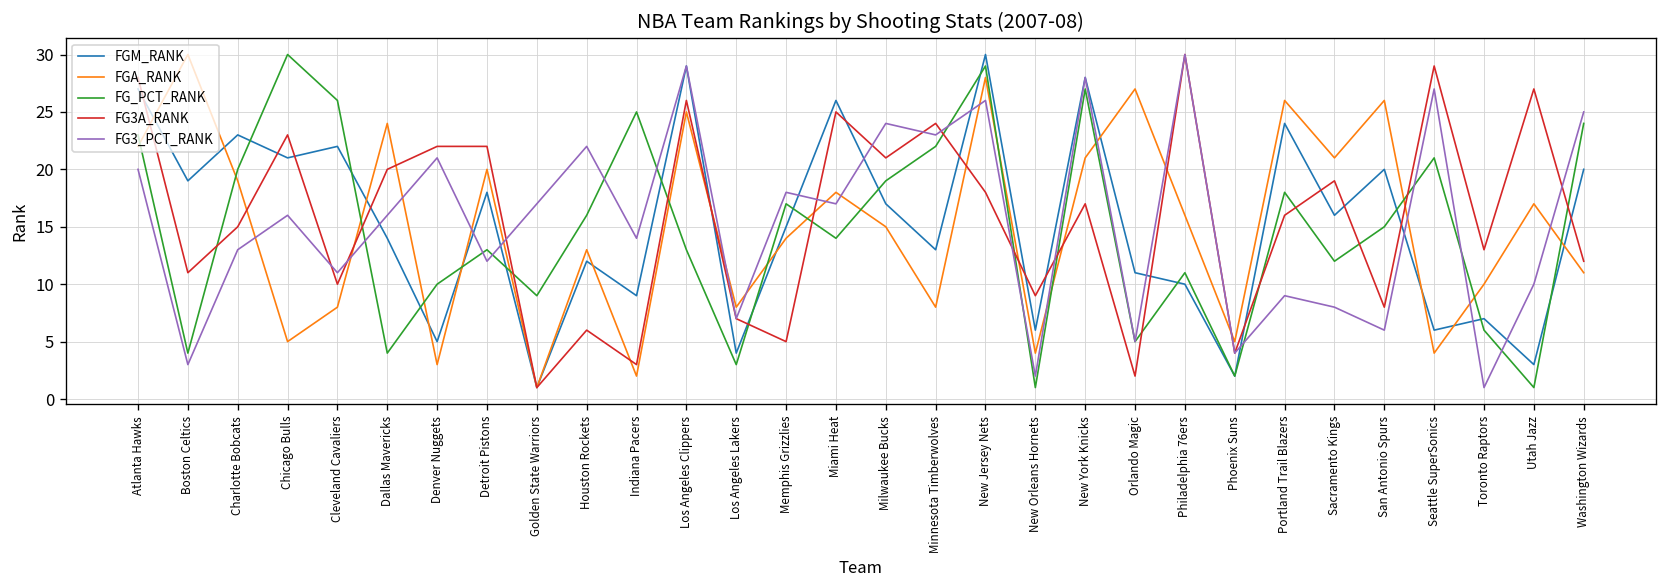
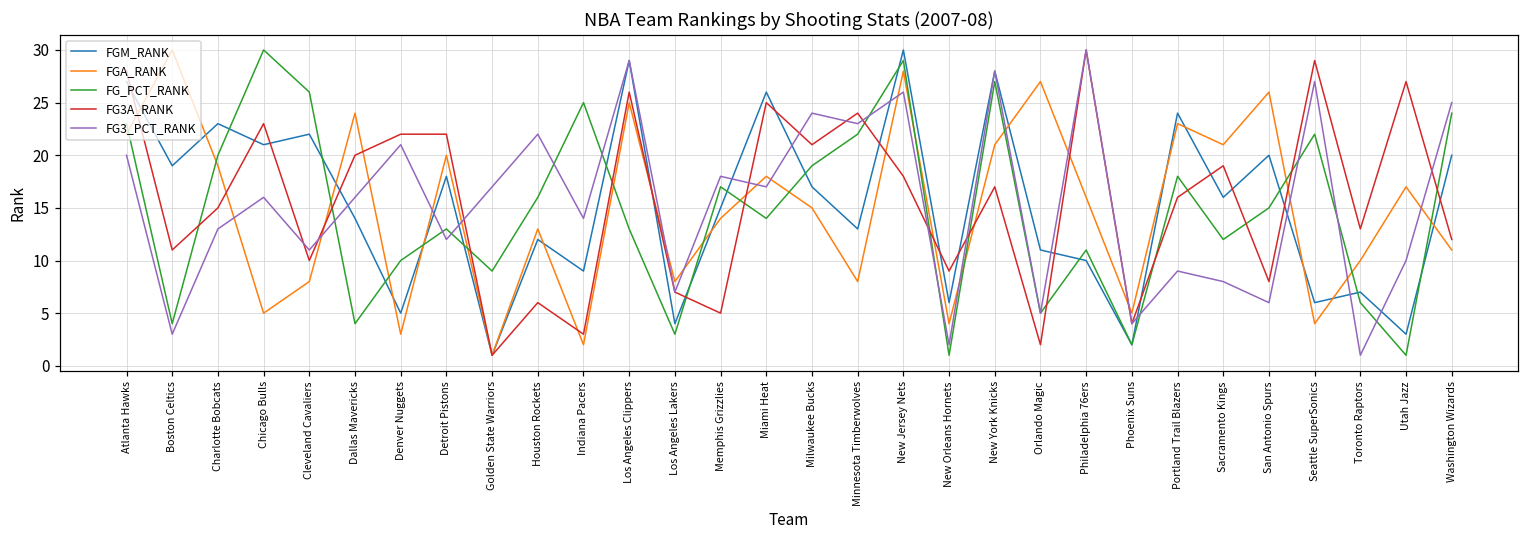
  {
    "FGM_RANK": {
      "Boston Celtics": 19,
      "Charlotte Bobcats": 23,
      "Chicago Bulls": 21,
      "Cleveland Cavaliers": 22,
      "Dallas Mavericks": 14,
      "Denver Nuggets": 5,
      "Detroit Pistons": 18,
      "Houston Rockets": 12,
      "Indiana Pacers": 9,
      "Los Angeles Lakers": 4,
      "Memphis Grizzlies": 15,
      "Miami Heat": 26,
      "Milwaukee Bucks": 17,
      "Minnesota Timberwolves": 13,
      "New Jersey Nets": 30,
      "New Orleans Hornets": 6,
      "Orlando Magic": 11,
      "Philadelphia 76ers": 10,
      "Portland Trail Blazers": 24,
      "Sacramento Kings": 16,
      "San Antonio Spurs": 20,
      "Seattle SuperSonics": 6,
      "Toronto Raptors": 7,
      "Utah Jazz": 3,
      "Washington Wizards": 20
    },
    "FGA_RANK": {
      "Atlanta Hawks": 22,
      "Charlotte Bobcats": 19,
      "Chicago Bulls": 5,
      "Cleveland Cavaliers": 8,
      "Dallas Mavericks": 24,
      "Denver Nuggets": 3,
      "Detroit Pistons": 20,
      "Houston Rockets": 13,
      "Indiana Pacers": 2,
      "Los Angeles Clippers": 25,
      "Los Angeles Lakers": 8,
      "Memphis Grizzlies": 14,
      "Miami Heat": 18,
      "Milwaukee Bucks": 15,
      "Minnesota Timberwolves": 8,
      "New Jersey Nets": 28,
      "New Orleans Hornets": 4,
      "New York Knicks": 21,
      "Orlando Magic": 27,
      "Philadelphia 76ers": 16,
      "Phoenix Suns": 5,
-     "Portland Trail Blazers": 26,
+     "Portland Trail Blazers": 23,
      "Sacramento Kings": 21,
      "San Antonio Spurs": 26,
      "Seattle SuperSonics": 4,
      "Toronto Raptors": 10,
      "Utah Jazz": 17,
      "Washington Wizards": 11
    },
    "FG_PCT_RANK": {
      "Boston Celtics": 4,
      "Charlotte Bobcats": 20,
      "Chicago Bulls": 30,
      "Cleveland Cavaliers": 26,
      "Dallas Mavericks": 4,
      "Denver Nuggets": 10,
      "Detroit Pistons": 13,
      "Golden State Warriors": 9,
      "Houston Rockets": 16,
      "Indiana Pacers": 25,
      "Los Angeles Clippers": 13,
      "Los Angeles Lakers": 3,
      "Memphis Grizzlies": 17,
      "Miami Heat": 14,
      "Milwaukee Bucks": 19,
      "Minnesota Timberwolves": 22,
      "New Jersey Nets": 29,
      "New Orleans Hornets": 1,
      "New York Knicks": 27,
      "Philadelphia 76ers": 11,
      "Portland Trail Blazers": 18,
      "Sacramento Kings": 12,
      "San Antonio Spurs": 15,
-     "Seattle SuperSonics": 21,
+     "Seattle SuperSonics": 22,
      "Toronto Raptors": 6,
      "Utah Jazz": 1,
      "Washington Wizards": 24
    },
    "FG3A_RANK": {
      "Boston Celtics": 11,
      "Charlotte Bobcats": 15,
      "Chicago Bulls": 23,
      "Cleveland Cavaliers": 10,
      "Dallas Mavericks": 20,
      "Denver Nuggets": 22,
      "Detroit Pistons": 22,
      "Houston Rockets": 6,
      "Indiana Pacers": 3,
      "Los Angeles Clippers": 26,
      "Memphis Grizzlies": 5,
      "Miami Heat": 25,
      "Milwaukee Bucks": 21,
      "Minnesota Timberwolves": 24,
      "New Jersey Nets": 18,
      "New Orleans Hornets": 9,
      "New York Knicks": 17,
      "Orlando Magic": 2,
      "Portland Trail Blazers": 16,
      "Sacramento Kings": 19,
      "San Antonio Spurs": 8,
      "Seattle SuperSonics": 29,
      "Toronto Raptors": 13,
      "Utah Jazz": 27,
      "Washington Wizards": 12
    },
    "FG3_PCT_RANK": {
      "Atlanta Hawks": 20,
      "Boston Celtics": 3,
      "Charlotte Bobcats": 13,
      "Chicago Bulls": 16,
      "Cleveland Cavaliers": 11,
      "Dallas Mavericks": 16,
      "Denver Nuggets": 21,
      "Detroit Pistons": 12,
      "Golden State Warriors": 17,
      "Houston Rockets": 22,
      "Indiana Pacers": 14,
      "Memphis Grizzlies": 18,
      "Miami Heat": 17,
      "Milwaukee Bucks": 24,
      "Minnesota Timberwolves": 23,
      "New Jersey Nets": 26,
      "New Orleans Hornets": 2,
      "Portland Trail Blazers": 9,
      "Sacramento Kings": 8,
      "San Antonio Spurs": 6,
      "Seattle SuperSonics": 27,
      "Toronto Raptors": 1,
      "Utah Jazz": 10,
      "Washington Wizards": 25
    }
  }
